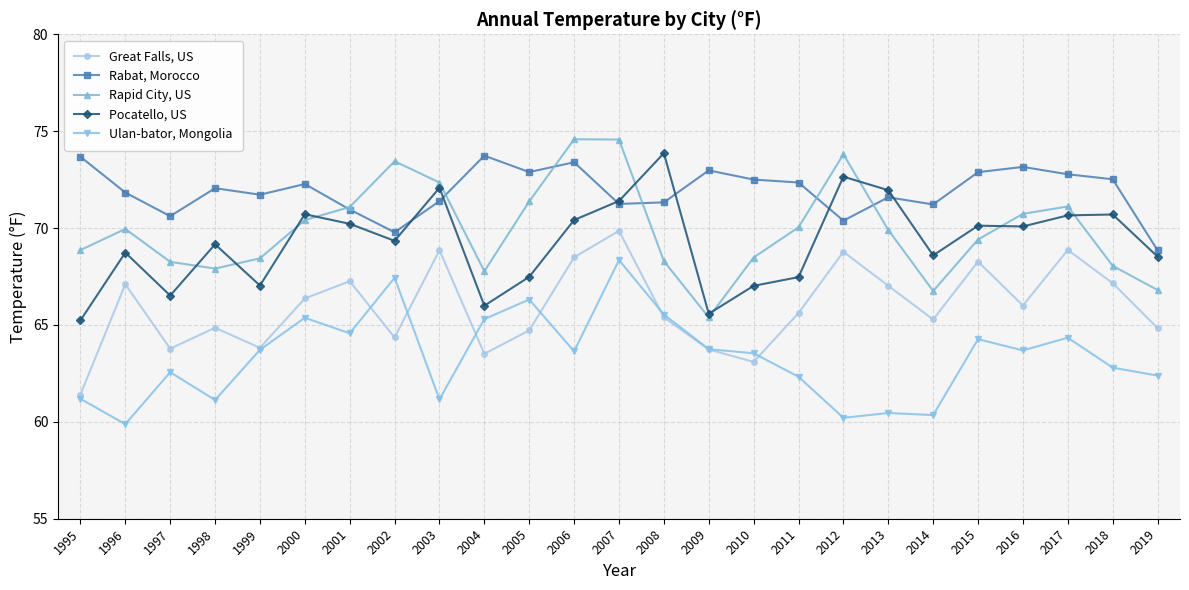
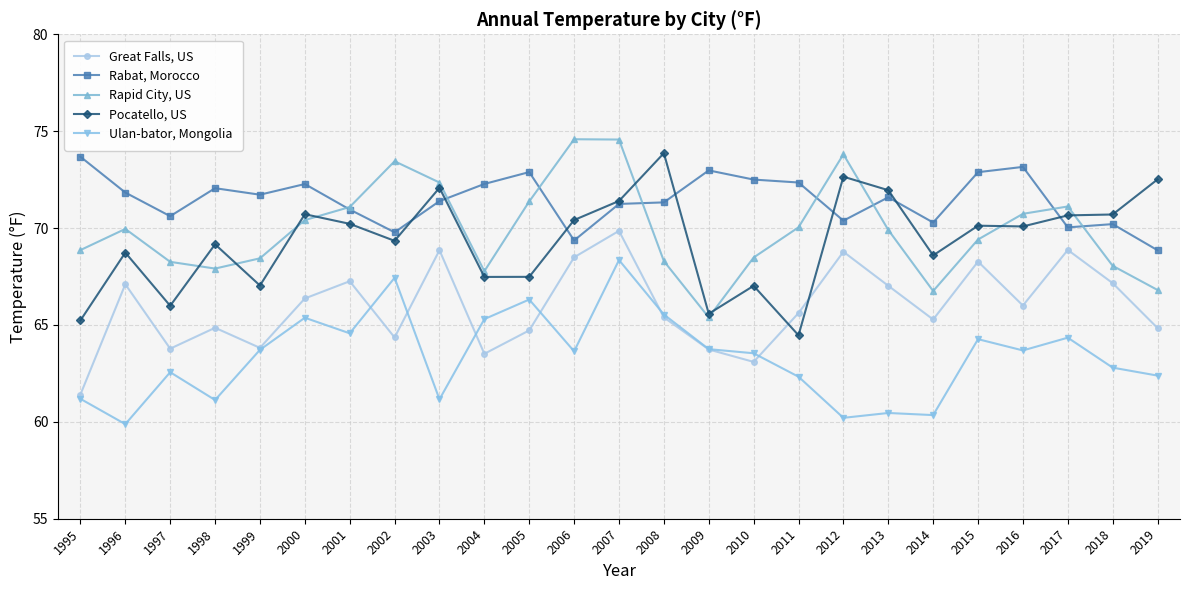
  {
    "Rabat, Morocco": {
      "1995": 73.7,
      "1996": 71.8,
      "1997": 70.6,
      "1998": 72.1,
      "1999": 71.7,
      "2000": 72.3,
      "2002": 69.8,
      "2003": 71.4,
-     "2004": 73.7,
+     "2004": 72.3,
      "2005": 72.9,
-     "2006": 73.4,
+     "2006": 69.4,
      "2007": 71.2,
      "2008": 71.3,
      "2009": 73.0,
      "2010": 72.5,
      "2011": 72.4,
      "2012": 70.4,
      "2013": 71.6,
-     "2014": 71.2,
+     "2014": 70.3,
      "2015": 72.9,
      "2016": 73.2,
-     "2017": 72.8,
-     "2018": 72.5,
+     "2017": 70.0,
+     "2018": 70.2,
      "2019": 68.9
    },
    "Pocatello, US": {
      "1995": 65.2,
      "1996": 68.7,
-     "1997": 66.5,
+     "1997": 66.0,
      "1998": 69.2,
      "1999": 67.0,
      "2000": 70.7,
      "2001": 70.2,
      "2002": 69.3,
      "2003": 72.1,
-     "2004": 66.0,
+     "2004": 67.5,
      "2005": 67.5,
      "2006": 70.4,
      "2007": 71.4,
      "2008": 73.9,
      "2009": 65.6,
      "2010": 67.0,
-     "2011": 67.5,
+     "2011": 64.5,
      "2012": 72.7,
      "2013": 72.0,
      "2014": 68.6,
      "2015": 70.1,
      "2016": 70.1,
      "2017": 70.7,
      "2018": 70.7,
-     "2019": 68.5
+     "2019": 72.5
    }
  }
